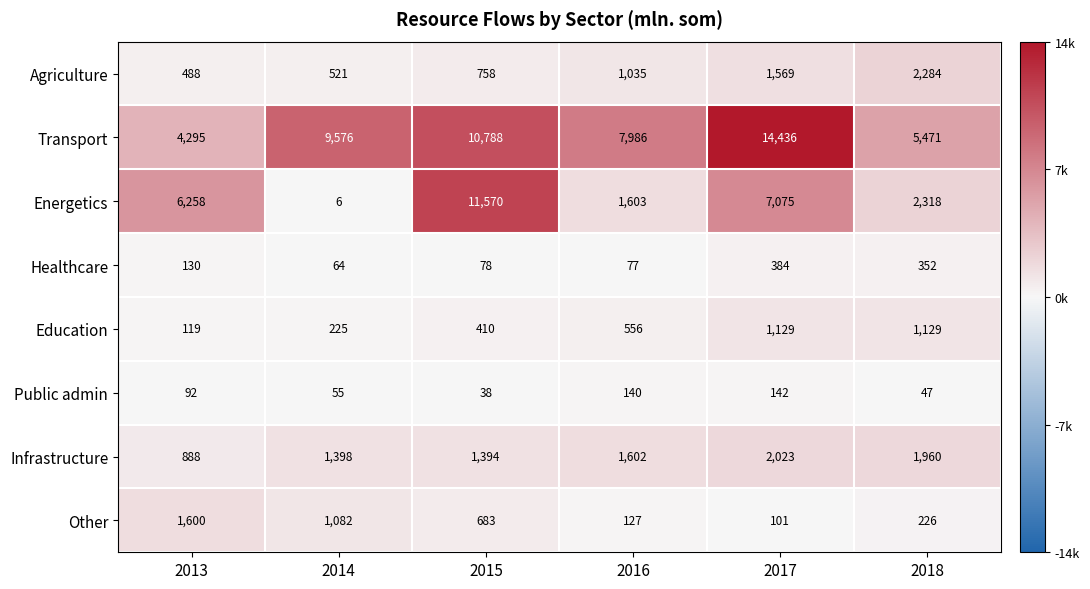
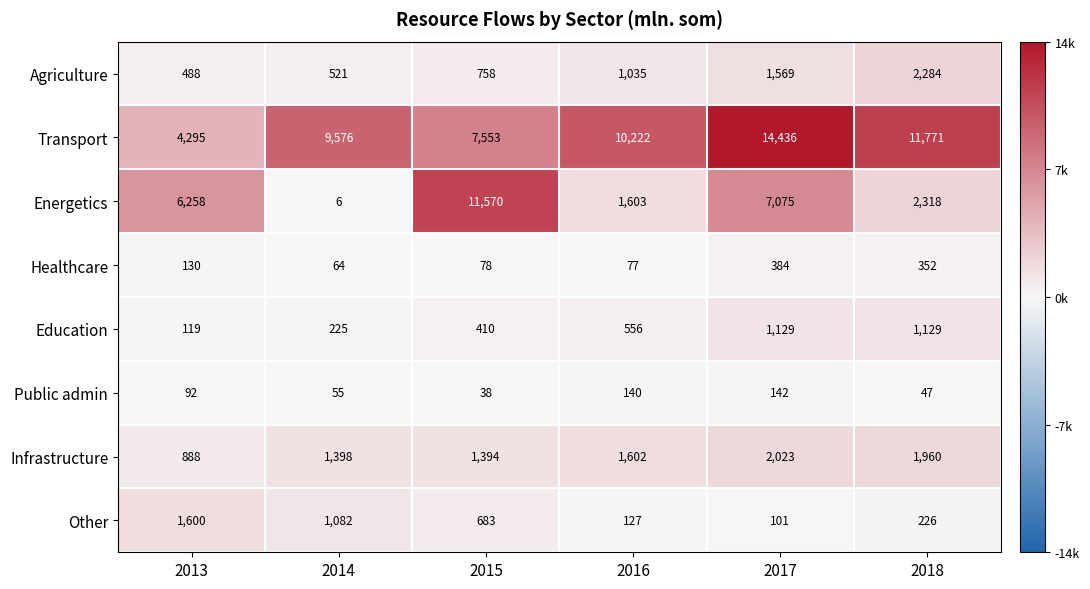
  {
    "Agriculture": {
      "2013": "488",
      "2014": "521",
      "2015": "758",
      "2016": "1,035",
      "2017": "1,569",
      "2018": "2,284"
    },
    "Transport": {
      "2013": "4,295",
      "2014": "9,576",
-     "2015": "10,788",
-     "2016": "7,986",
+     "2015": "7,553",
+     "2016": "10,222",
      "2017": "14,436",
-     "2018": "5,471"
+     "2018": "11,771"
    },
    "Energetics": {
      "2013": "6,258",
      "2014": "6",
      "2015": "11,570",
      "2016": "1,603",
      "2017": "7,075",
      "2018": "2,318"
    },
    "Healthcare": {
      "2013": "130",
      "2014": "64",
      "2015": "78",
      "2016": "77",
      "2017": "384",
      "2018": "352"
    },
    "Education": {
      "2013": "119",
      "2014": "225",
      "2015": "410",
      "2016": "556",
      "2017": "1,129",
      "2018": "1,129"
    },
    "Public admin": {
      "2013": "92",
      "2014": "55",
      "2015": "38",
      "2016": "140",
      "2017": "142",
      "2018": "47"
    },
    "Infrastructure": {
      "2013": "888",
      "2014": "1,398",
      "2015": "1,394",
      "2016": "1,602",
      "2017": "2,023",
      "2018": "1,960"
    },
    "Other": {
      "2013": "1,600",
      "2014": "1,082",
      "2015": "683",
      "2016": "127",
      "2017": "101",
      "2018": "226"
    }
  }
